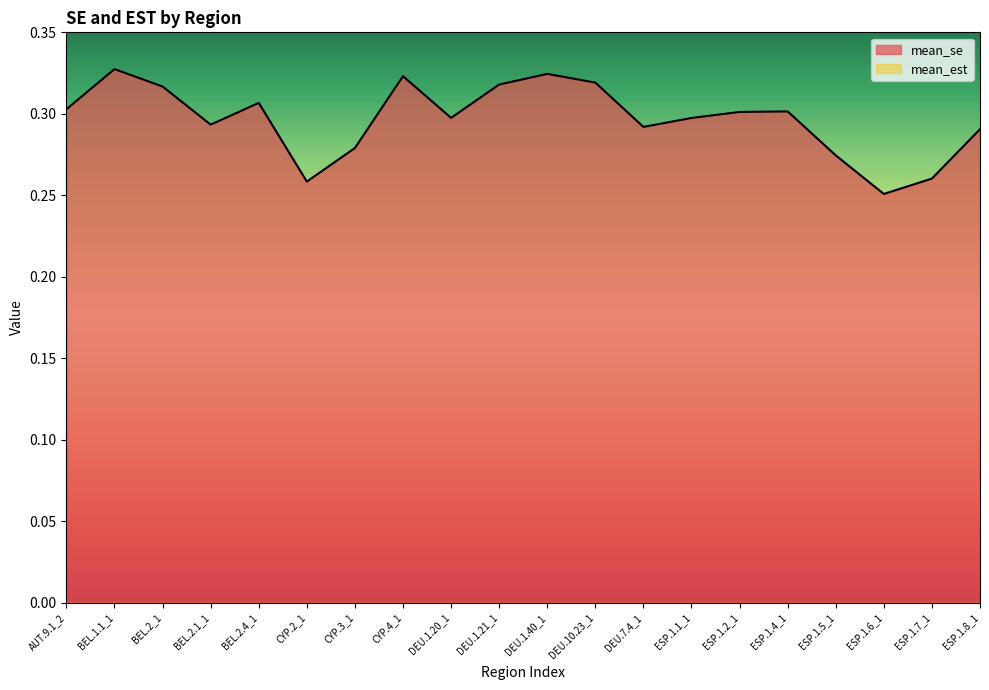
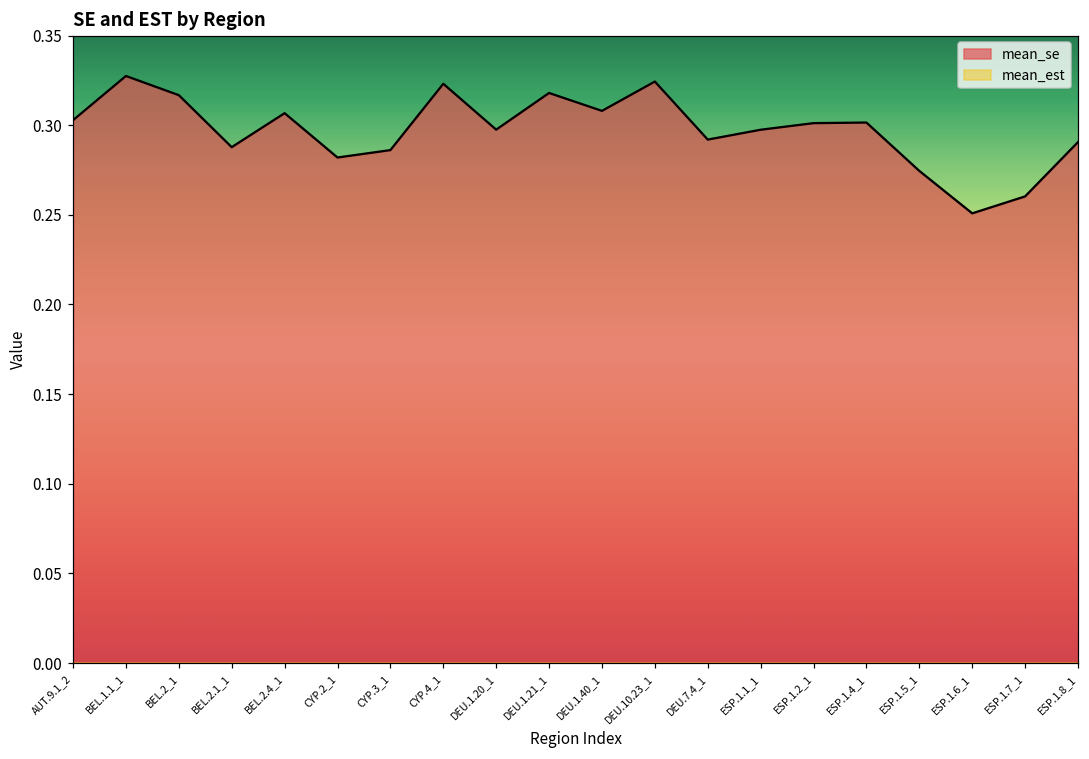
  {
    "mean_se": {
      "AUT.9.1_2": 0.303,
      "BEL.1.1_1": 0.327,
      "BEL.2_1": 0.317,
-     "BEL.2.1_1": 0.293,
+     "BEL.2.1_1": 0.288,
      "BEL.2.4_1": 0.307,
-     "CYP.2_1": 0.258,
-     "CYP.3_1": 0.279,
+     "CYP.2_1": 0.282,
+     "CYP.3_1": 0.286,
      "CYP.4_1": 0.323,
      "DEU.1.20_1": 0.298,
      "DEU.1.21_1": 0.318,
-     "DEU.1.40_1": 0.324,
-     "DEU.10.23_1": 0.319,
+     "DEU.1.40_1": 0.308,
+     "DEU.10.23_1": 0.324,
      "DEU.7.4_1": 0.292,
      "ESP.1.1_1": 0.297,
      "ESP.1.2_1": 0.301,
      "ESP.1.4_1": 0.301,
      "ESP.1.5_1": 0.275,
      "ESP.1.6_1": 0.251,
      "ESP.1.7_1": 0.260,
      "ESP.1.8_1": 0.291
    },
    "mean_est": {
      "AUT.9.1_2": 0.000,
      "BEL.1.1_1": 0.000,
      "BEL.2_1": 0.000,
      "BEL.2.1_1": 0.000,
      "BEL.2.4_1": 0.000,
      "CYP.2_1": 0.000,
      "CYP.3_1": 0.000,
      "CYP.4_1": 0.000,
      "DEU.1.20_1": 0.000,
      "DEU.1.21_1": 0.000,
      "DEU.1.40_1": 0.000,
      "DEU.10.23_1": 0.000,
      "DEU.7.4_1": 0.000,
      "ESP.1.1_1": 0.000,
      "ESP.1.2_1": 0.000,
      "ESP.1.4_1": 0.000,
      "ESP.1.5_1": 0.000,
      "ESP.1.6_1": 0.000,
      "ESP.1.7_1": 0.000,
      "ESP.1.8_1": 0.000
    }
  }
